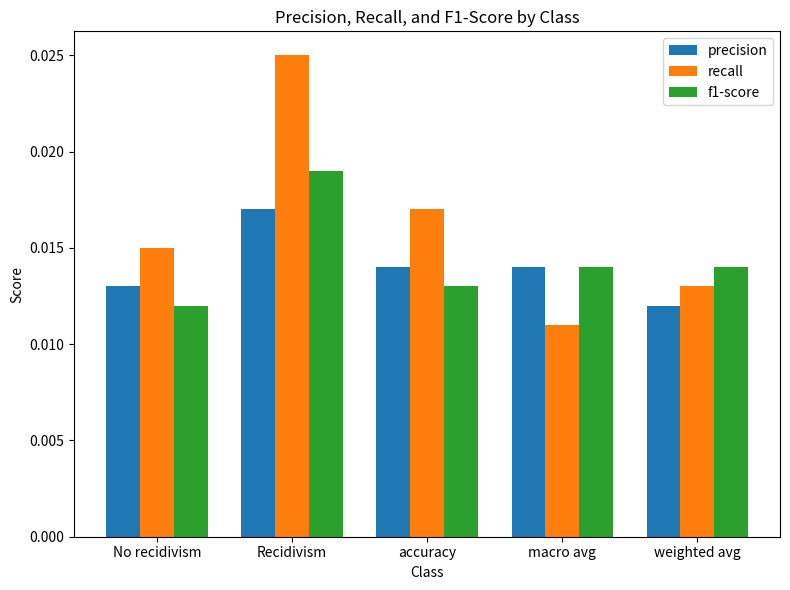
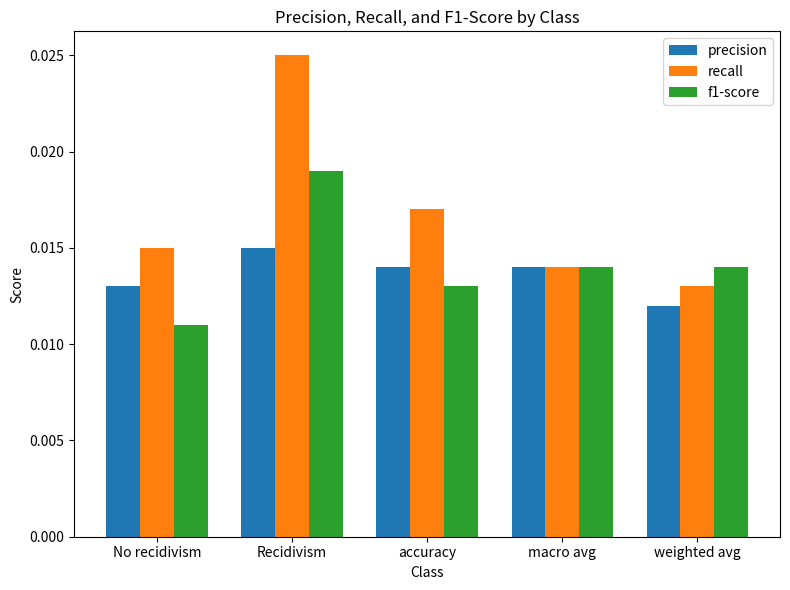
  {
    "precision": {
      "No recidivism": 0.013,
-     "Recidivism": 0.017,
+     "Recidivism": 0.015,
      "accuracy": 0.014,
      "macro avg": 0.014,
      "weighted avg": 0.012
    },
    "recall": {
      "No recidivism": 0.015,
      "Recidivism": 0.025,
      "accuracy": 0.017,
-     "macro avg": 0.011,
+     "macro avg": 0.014,
      "weighted avg": 0.013
    },
    "f1-score": {
-     "No recidivism": 0.012,
+     "No recidivism": 0.011,
      "Recidivism": 0.019,
      "accuracy": 0.013,
      "macro avg": 0.014,
      "weighted avg": 0.014
    }
  }
